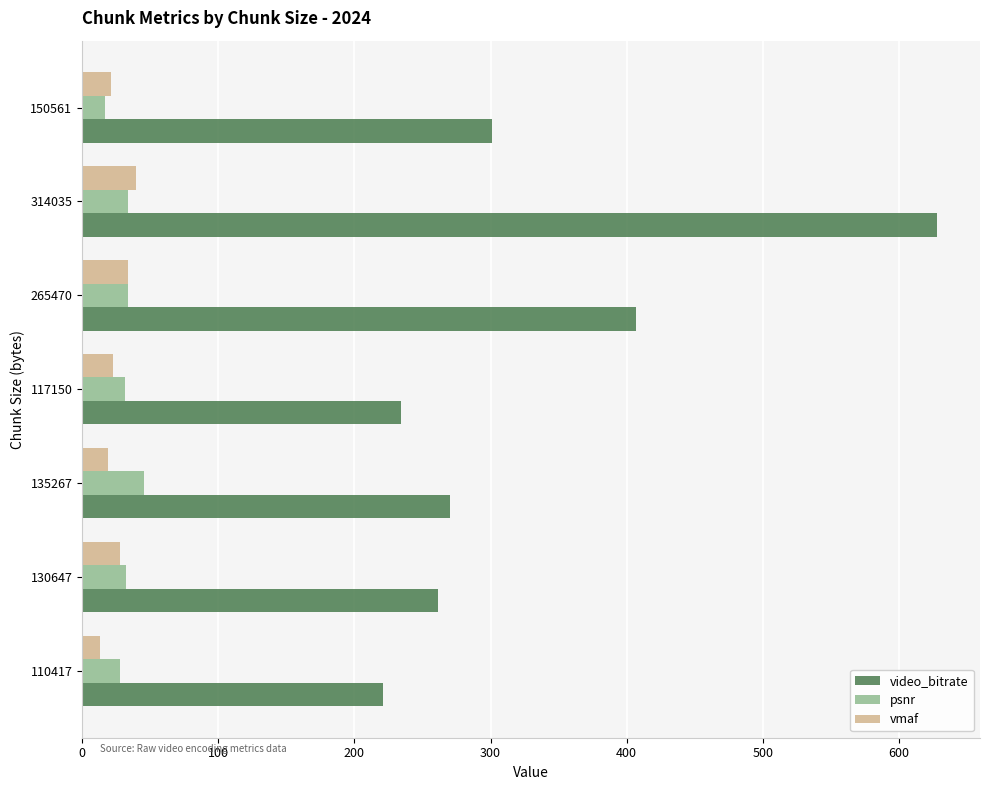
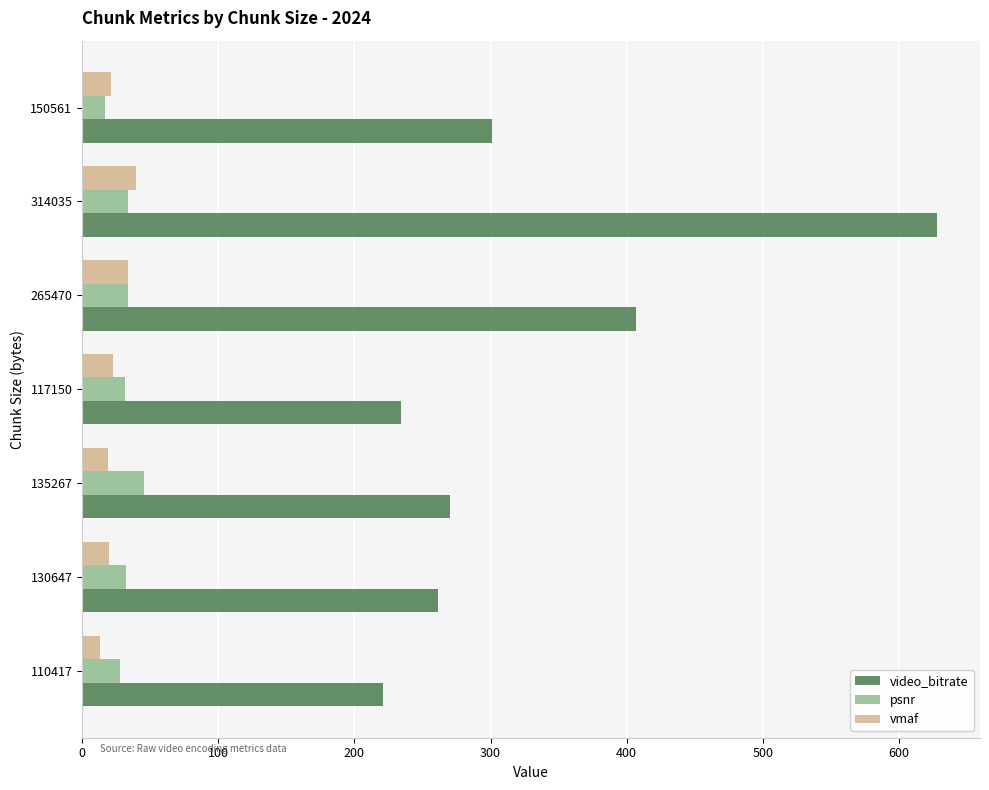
  {
    "video_bitrate": {
      "150561": 301,
      "314035": 628,
      "265470": 407,
      "117150": 234,
      "135267": 271,
      "130647": 261,
      "110417": 221
    },
    "psnr": {
      "150561": 17,
      "314035": 34,
      "265470": 34,
      "117150": 31,
      "135267": 46,
      "130647": 32,
      "110417": 28
    },
    "vmaf": {
      "150561": 21,
      "314035": 40,
      "265470": 34,
      "117150": 23,
      "135267": 19,
-     "130647": 28,
+     "130647": 20,
      "110417": 13
    }
  }
